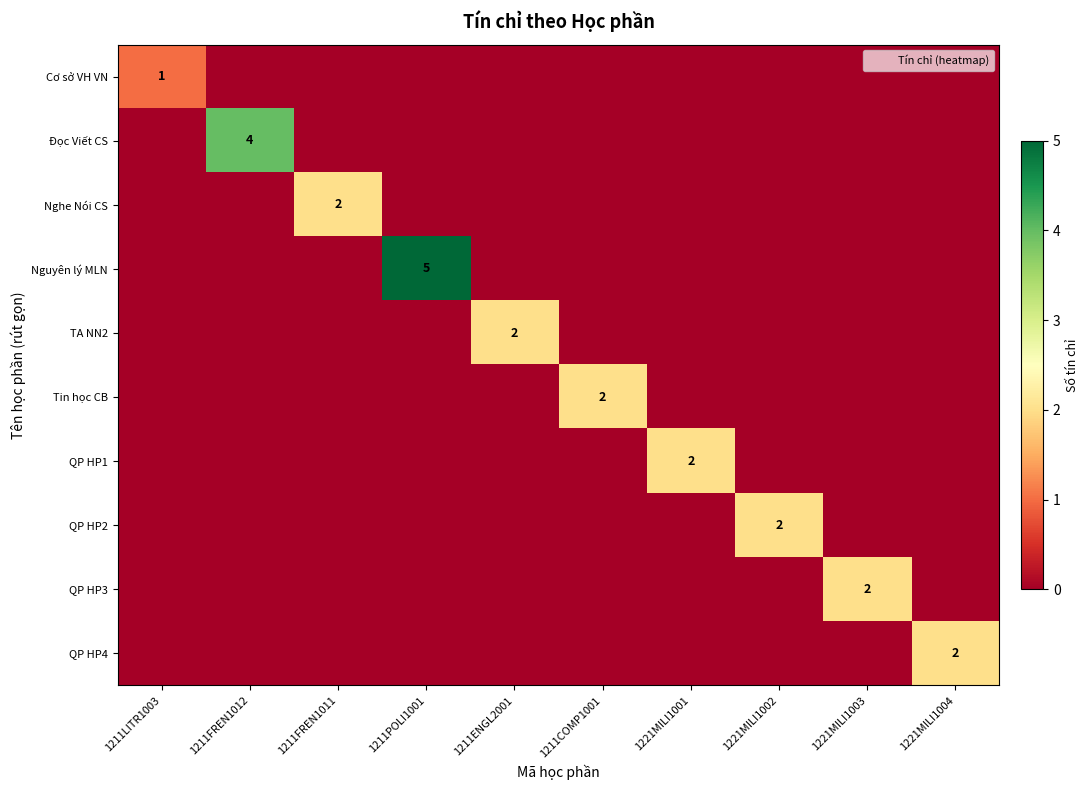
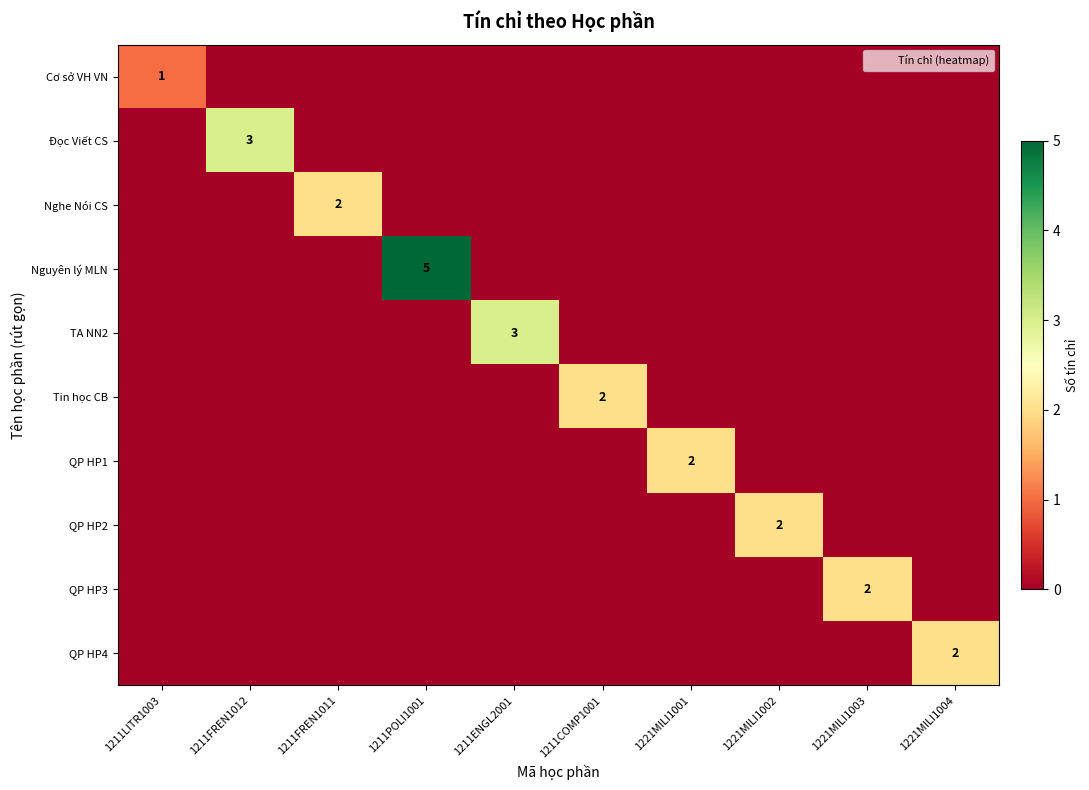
  {
    "Cơ sở VH VN": {
      "1211LITR1003": 1
    },
    "Đọc Viết CS": {
-     "1211FREN1012": 4
+     "1211FREN1012": 3
    },
    "Nghe Nói CS": {
      "1211FREN1011": 2
    },
    "Nguyên lý MLN": {
      "1211POLI1001": 5
    },
    "TA NN2": {
-     "1211ENGL2001": 2
+     "1211ENGL2001": 3
    },
    "Tin học CB": {
      "1211COMP1001": 2
    },
    "QP HP1": {
      "1221MILI1001": 2
    },
    "QP HP2": {
      "1221MILI1002": 2
    },
    "QP HP3": {
      "1221MILI1003": 2
    },
    "QP HP4": {
      "1221MILI1004": 2
    }
  }
